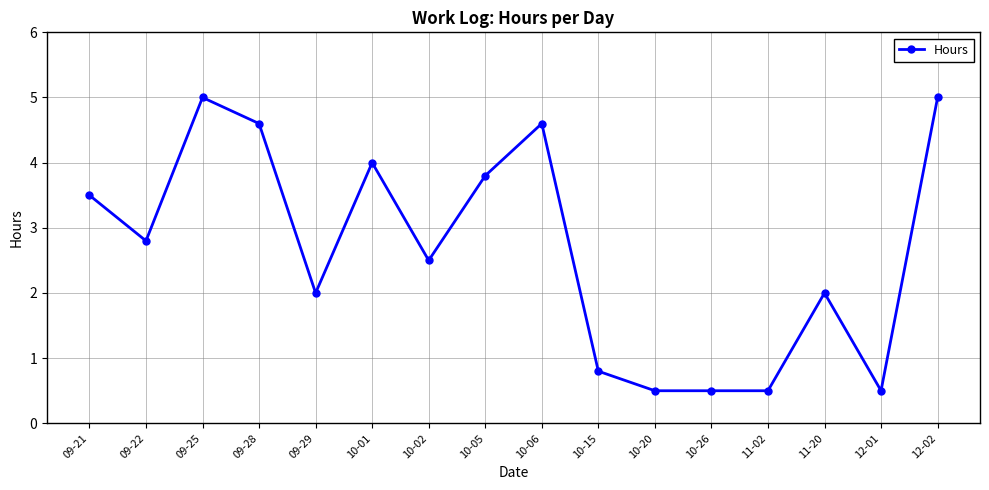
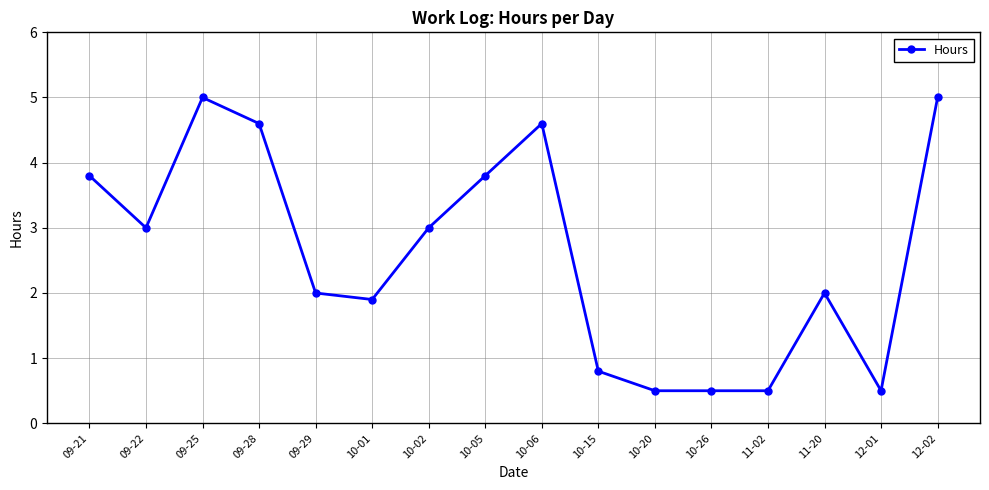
  {
-   "09-21": 3.5,
-   "09-22": 2.8,
+   "09-21": 3.8,
+   "09-22": 3.0,
    "09-25": 5.0,
    "09-28": 4.6,
    "09-29": 2.0,
-   "10-01": 4.0,
-   "10-02": 2.5,
+   "10-01": 1.9,
+   "10-02": 3.0,
    "10-05": 3.8,
    "10-06": 4.6,
    "10-15": 0.8,
    "10-20": 0.5,
    "10-26": 0.5,
    "11-02": 0.5,
    "11-20": 2.0,
    "12-01": 0.5,
    "12-02": 5.0
  }
